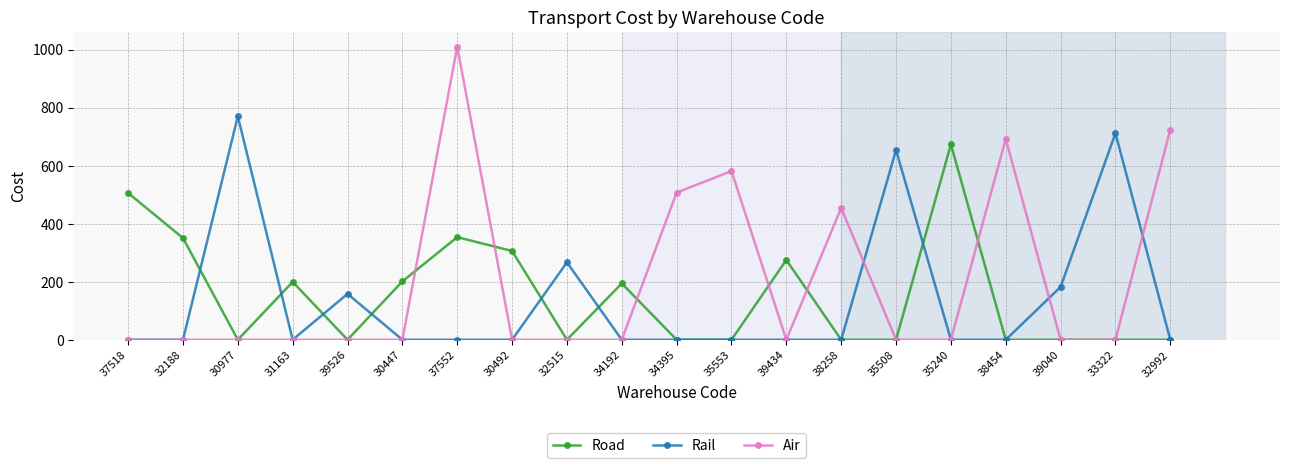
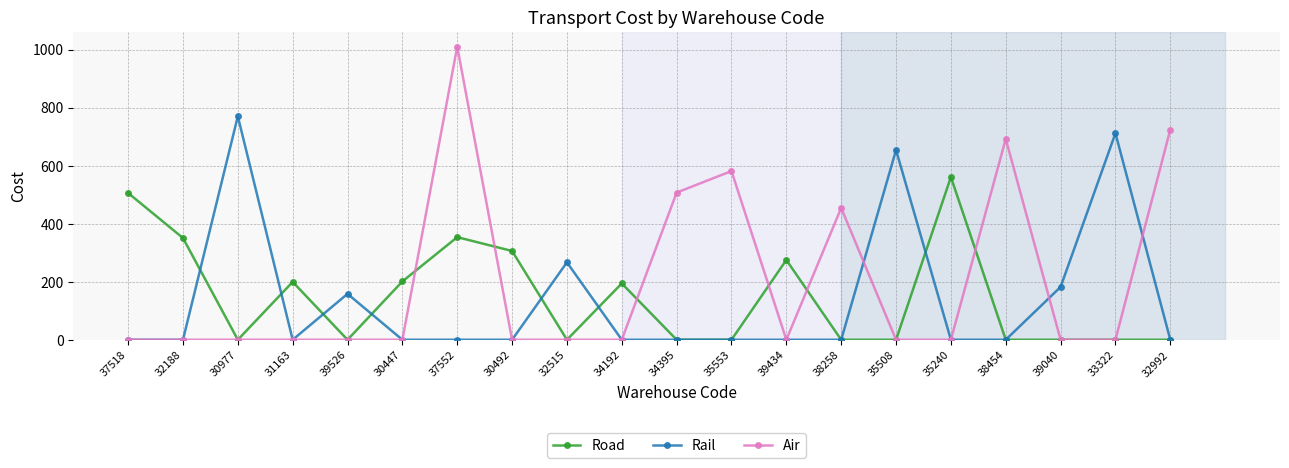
  {
    "Road": {
      "37518": 510,
      "32188": 350,
      "31163": 200,
      "30447": 200,
      "37552": 350,
      "30492": 310,
      "34192": 190,
      "39434": 280,
-     "35240": 670
+     "35240": 560
    },
    "Rail": {
      "30977": 770,
      "39526": 160,
      "37552": 0,
      "32515": 270,
      "35508": 650,
      "39040": 180,
      "33322": 710
    },
    "Air": {
      "37552": 1010,
      "34395": 510,
      "35553": 580,
      "38258": 450,
      "38454": 690,
      "32992": 720
    }
  }
